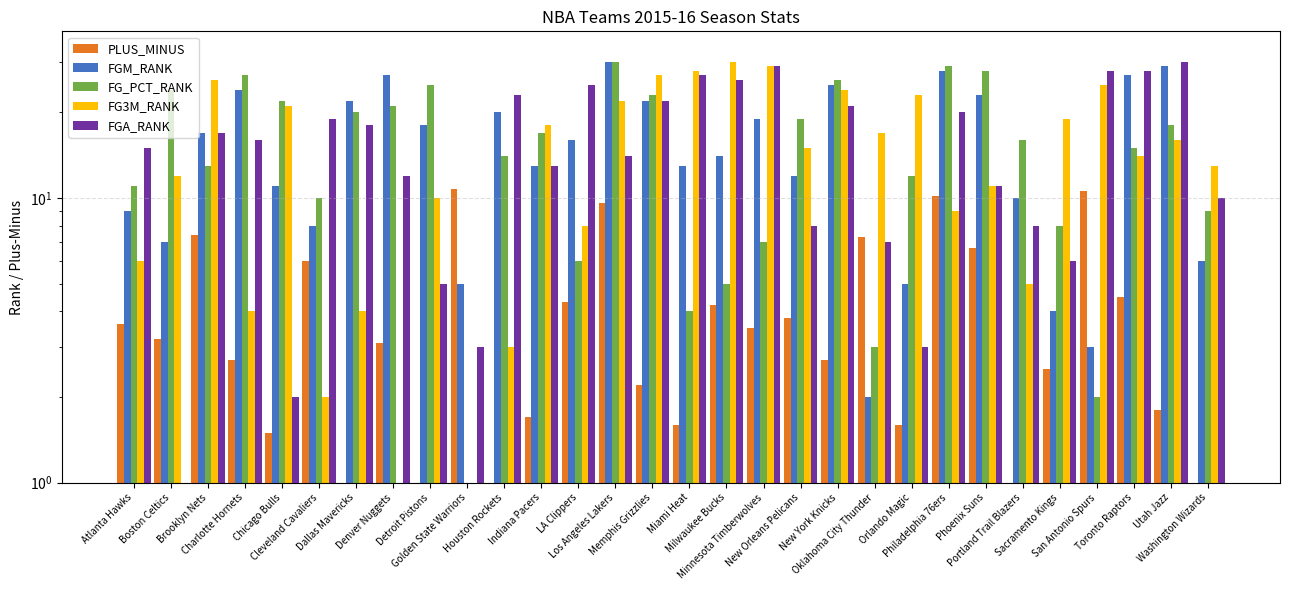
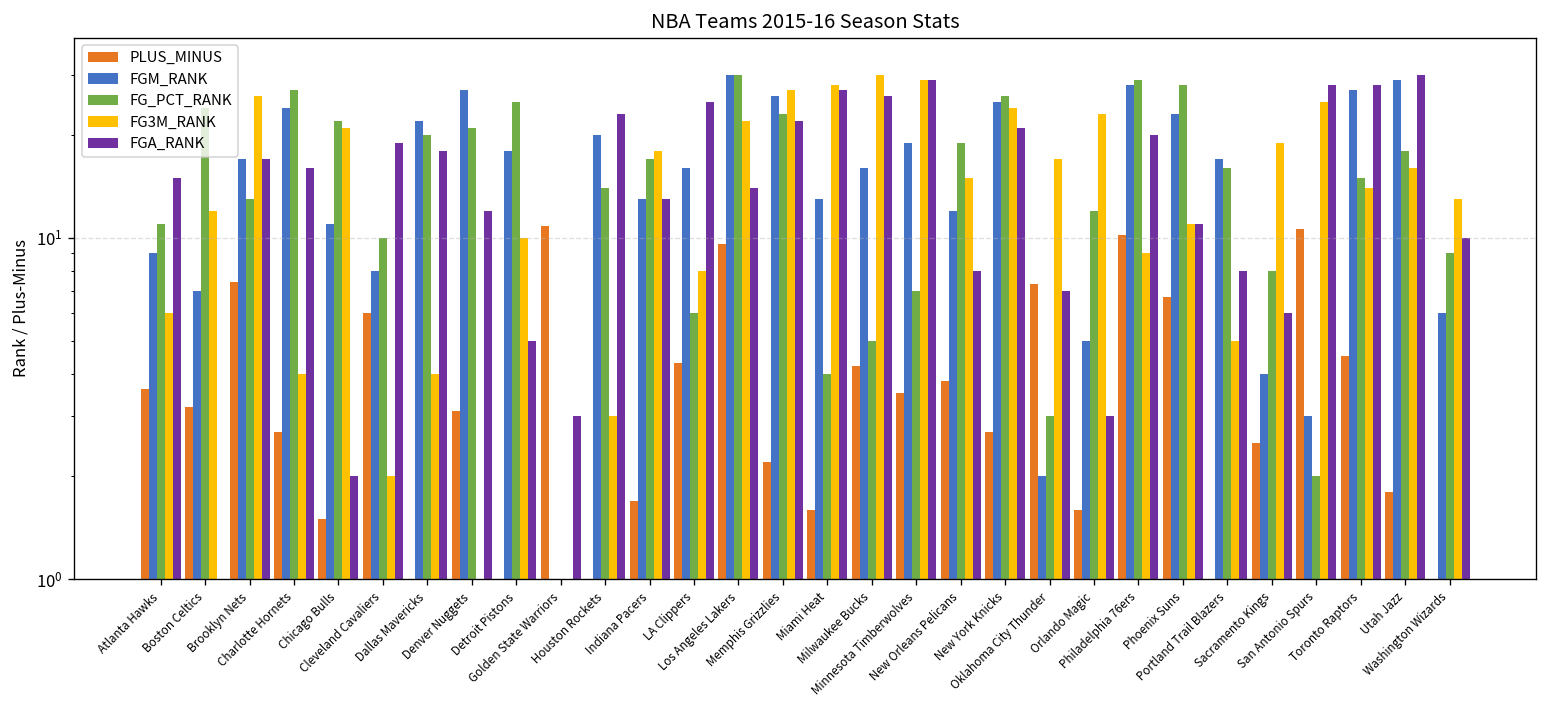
  {
    "PLUS_MINUS": {
      "Atlanta Hawks": 3.6,
      "Boston Celtics": 3.2,
      "Brooklyn Nets": 7.4,
      "Charlotte Hornets": 2.7,
      "Chicago Bulls": 1.5,
      "Cleveland Cavaliers": 6,
      "Denver Nuggets": 3.1,
      "Golden State Warriors": 11,
      "Indiana Pacers": 1.7,
      "LA Clippers": 4.3,
      "Los Angeles Lakers": 9.6,
      "Memphis Grizzlies": 2.2,
      "Miami Heat": 1.6,
      "Milwaukee Bucks": 4.2,
      "Minnesota Timberwolves": 3.5,
      "New Orleans Pelicans": 3.8,
      "New York Knicks": 2.7,
      "Oklahoma City Thunder": 7.3,
      "Orlando Magic": 1.6,
      "Philadelphia 76ers": 10,
      "Phoenix Suns": 6.7,
      "Sacramento Kings": 2.5,
      "San Antonio Spurs": 10.6,
      "Toronto Raptors": 4.5,
      "Utah Jazz": 1.8
    },
    "FGM_RANK": {
      "Atlanta Hawks": 9,
      "Boston Celtics": 7,
      "Brooklyn Nets": 17,
      "Charlotte Hornets": 24,
      "Chicago Bulls": 11,
      "Cleveland Cavaliers": 8,
      "Dallas Mavericks": 22,
      "Denver Nuggets": 27,
      "Detroit Pistons": 18,
-     "Golden State Warriors": 5,
+     "Golden State Warriors": 1,
      "Houston Rockets": 20,
      "Indiana Pacers": 13,
      "LA Clippers": 16,
      "Los Angeles Lakers": 30,
-     "Memphis Grizzlies": 22,
+     "Memphis Grizzlies": 26,
      "Miami Heat": 13,
-     "Milwaukee Bucks": 14,
+     "Milwaukee Bucks": 16,
      "Minnesota Timberwolves": 19,
      "New Orleans Pelicans": 12,
      "New York Knicks": 25,
      "Oklahoma City Thunder": 2,
      "Orlando Magic": 5,
      "Philadelphia 76ers": 28,
      "Phoenix Suns": 23,
-     "Portland Trail Blazers": 10,
+     "Portland Trail Blazers": 17,
      "Sacramento Kings": 4,
      "San Antonio Spurs": 3,
      "Toronto Raptors": 27,
      "Utah Jazz": 29,
      "Washington Wizards": 6
    },
    "FG_PCT_RANK": {
      "Atlanta Hawks": 11,
      "Brooklyn Nets": 13,
      "Charlotte Hornets": 27,
      "Chicago Bulls": 22,
      "Cleveland Cavaliers": 10,
      "Dallas Mavericks": 20,
      "Denver Nuggets": 21,
      "Detroit Pistons": 25,
      "Golden State Warriors": 1,
      "Houston Rockets": 14,
      "Indiana Pacers": 17,
      "LA Clippers": 6,
      "Los Angeles Lakers": 30,
      "Memphis Grizzlies": 23,
      "Miami Heat": 4,
      "Milwaukee Bucks": 5,
      "Minnesota Timberwolves": 7,
      "New Orleans Pelicans": 19,
      "New York Knicks": 26,
      "Oklahoma City Thunder": 3,
      "Orlando Magic": 12,
      "Philadelphia 76ers": 29,
      "Phoenix Suns": 28,
      "Portland Trail Blazers": 16,
      "Sacramento Kings": 8,
      "San Antonio Spurs": 2,
      "Toronto Raptors": 15,
      "Utah Jazz": 18,
      "Washington Wizards": 9
    },
    "FG3M_RANK": {
      "Atlanta Hawks": 6,
      "Boston Celtics": 12,
      "Brooklyn Nets": 26,
      "Charlotte Hornets": 4,
      "Chicago Bulls": 21,
      "Cleveland Cavaliers": 2,
      "Dallas Mavericks": 4,
      "Denver Nuggets": 1,
      "Detroit Pistons": 10,
      "Golden State Warriors": 1,
      "Houston Rockets": 3,
      "Indiana Pacers": 18,
      "LA Clippers": 8,
      "Los Angeles Lakers": 22,
      "Memphis Grizzlies": 27,
      "Miami Heat": 28,
      "Milwaukee Bucks": 30,
      "Minnesota Timberwolves": 29,
      "New Orleans Pelicans": 15,
      "New York Knicks": 24,
      "Oklahoma City Thunder": 17,
      "Orlando Magic": 23,
      "Philadelphia 76ers": 9,
      "Phoenix Suns": 11,
      "Portland Trail Blazers": 5,
      "Sacramento Kings": 19,
      "San Antonio Spurs": 25,
      "Toronto Raptors": 14,
      "Utah Jazz": 16,
      "Washington Wizards": 13
    },
    "FGA_RANK": {
      "Atlanta Hawks": 15,
      "Boston Celtics": 1,
      "Brooklyn Nets": 17,
      "Charlotte Hornets": 16,
      "Chicago Bulls": 2,
      "Cleveland Cavaliers": 19,
      "Dallas Mavericks": 18,
      "Denver Nuggets": 12,
      "Detroit Pistons": 5,
      "Golden State Warriors": 3,
      "Houston Rockets": 23,
      "Indiana Pacers": 13,
      "LA Clippers": 25,
      "Los Angeles Lakers": 14,
      "Memphis Grizzlies": 22,
      "Miami Heat": 27,
      "Milwaukee Bucks": 26,
      "Minnesota Timberwolves": 29,
      "New Orleans Pelicans": 8,
      "New York Knicks": 21,
      "Oklahoma City Thunder": 7,
      "Orlando Magic": 3,
      "Philadelphia 76ers": 20,
      "Phoenix Suns": 11,
      "Portland Trail Blazers": 8,
      "Sacramento Kings": 6,
      "San Antonio Spurs": 28,
      "Toronto Raptors": 28,
      "Utah Jazz": 30,
      "Washington Wizards": 10
    }
  }
